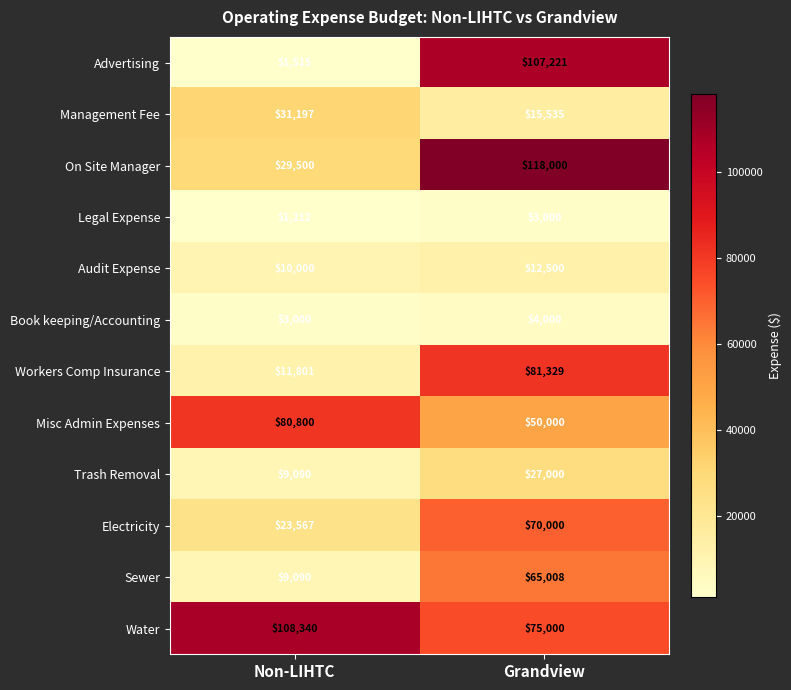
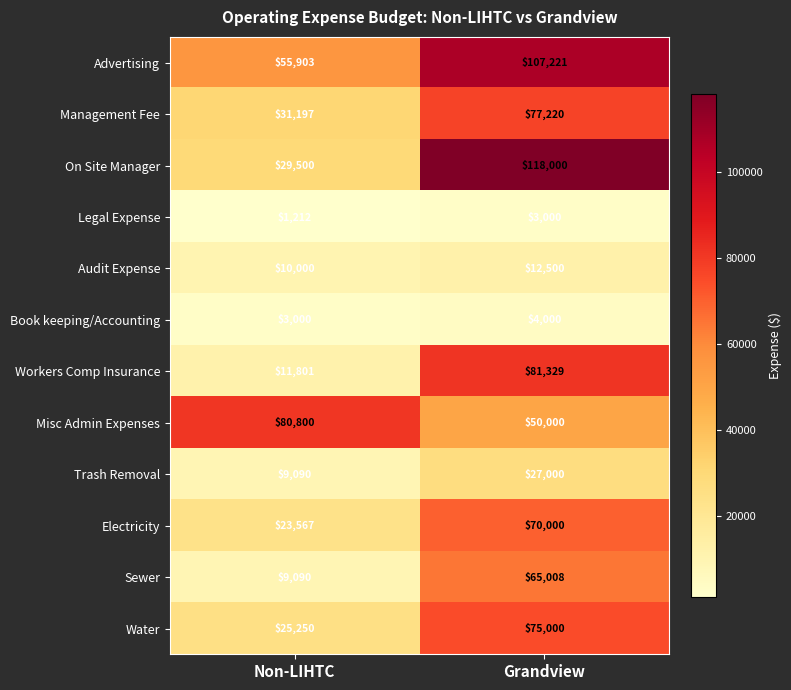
  {
    "Advertising": {
-     "Non-LIHTC": "$1,515",
+     "Non-LIHTC": "$55,903",
      "Grandview": "$107,221"
    },
    "Management Fee": {
      "Non-LIHTC": "$31,197",
-     "Grandview": "$15,535"
+     "Grandview": "$77,220"
    },
    "On Site Manager": {
      "Non-LIHTC": "$29,500",
      "Grandview": "$118,000"
    },
    "Legal Expense": {
      "Non-LIHTC": "$1,212",
      "Grandview": "$3,000"
    },
    "Audit Expense": {
      "Non-LIHTC": "$10,000",
      "Grandview": "$12,500"
    },
    "Book keeping/Accounting": {
      "Non-LIHTC": "$3,000",
      "Grandview": "$4,000"
    },
    "Workers Comp Insurance": {
      "Non-LIHTC": "$11,801",
      "Grandview": "$81,329"
    },
    "Misc Admin Expenses": {
      "Non-LIHTC": "$80,800",
      "Grandview": "$50,000"
    },
    "Trash Removal": {
      "Non-LIHTC": "$9,090",
      "Grandview": "$27,000"
    },
    "Electricity": {
      "Non-LIHTC": "$23,567",
      "Grandview": "$70,000"
    },
    "Sewer": {
      "Non-LIHTC": "$9,090",
      "Grandview": "$65,008"
    },
    "Water": {
-     "Non-LIHTC": "$108,340",
+     "Non-LIHTC": "$25,250",
      "Grandview": "$75,000"
    }
  }
